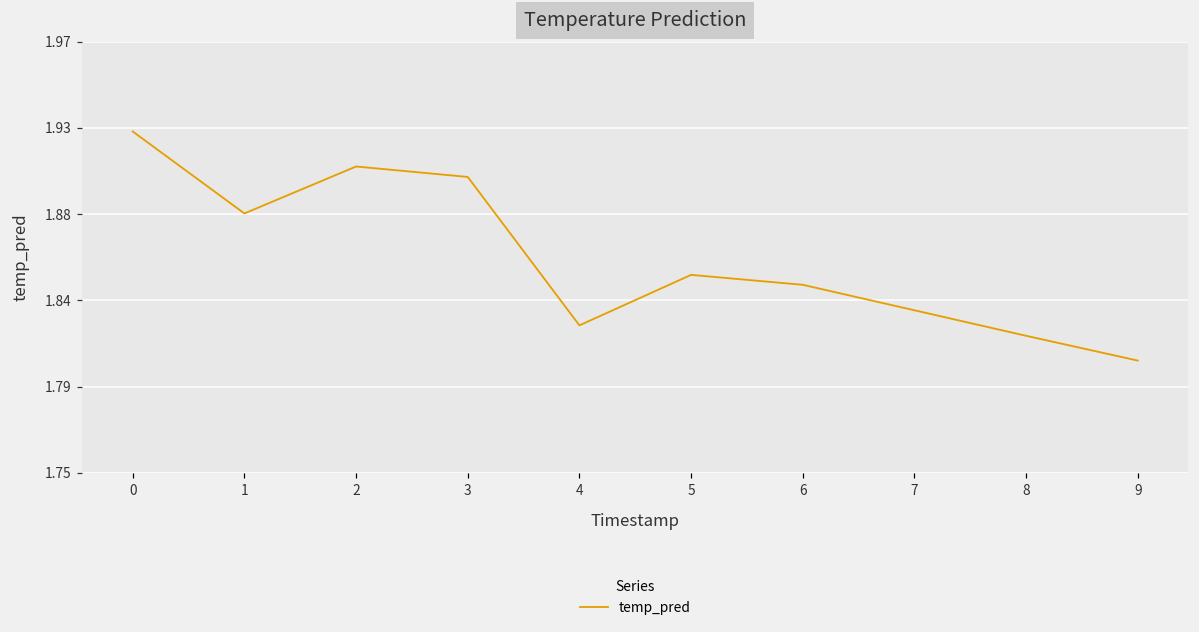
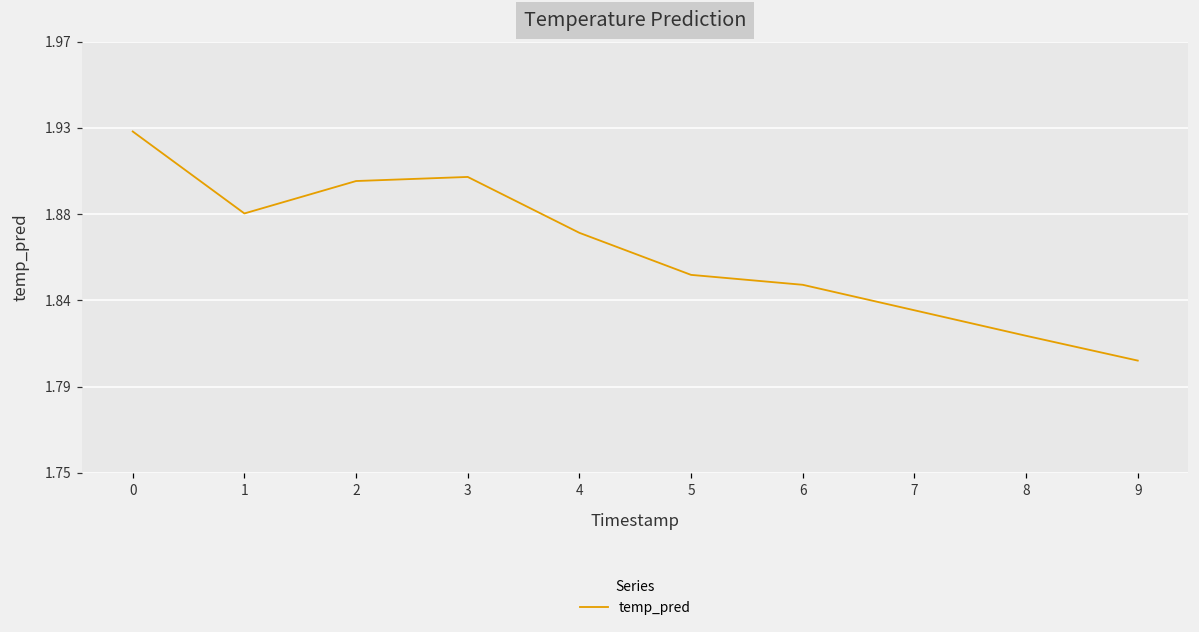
  {
    "0": 1.924,
    "1": 1.882,
-   "2": 1.906,
+   "2": 1.899,
    "3": 1.901,
-   "4": 1.825,
+   "4": 1.872,
    "5": 1.851,
    "6": 1.846,
    "7": 1.833,
    "8": 1.820,
    "9": 1.807
  }
